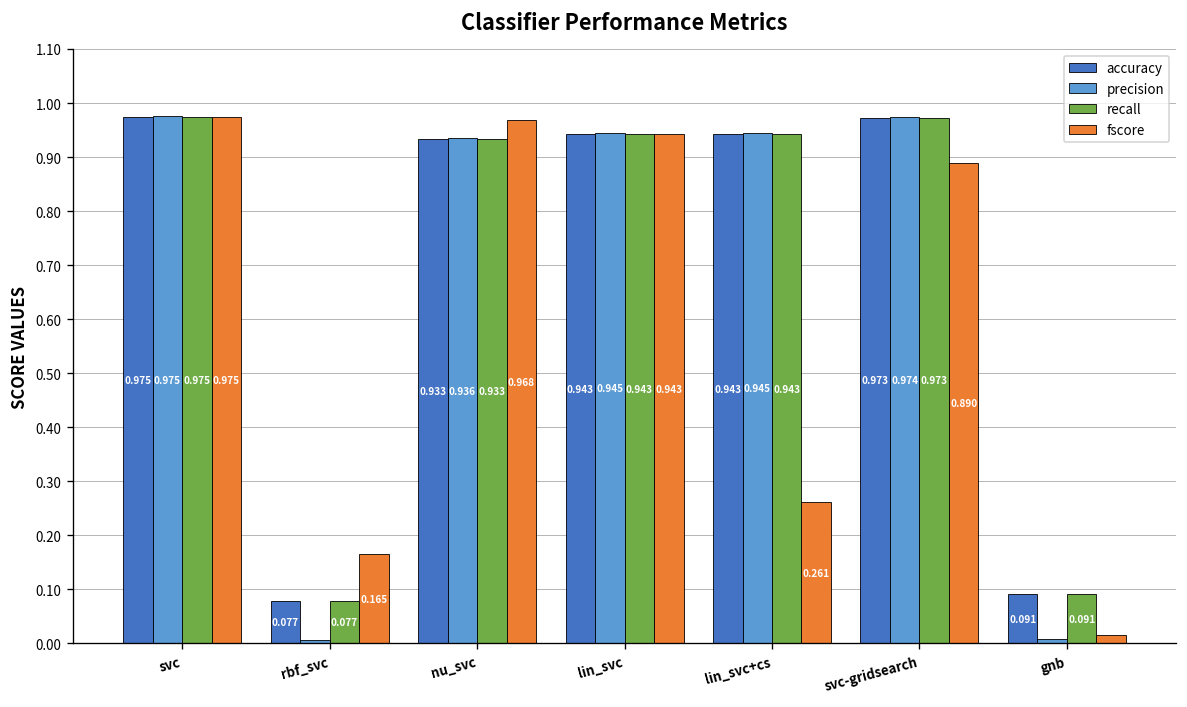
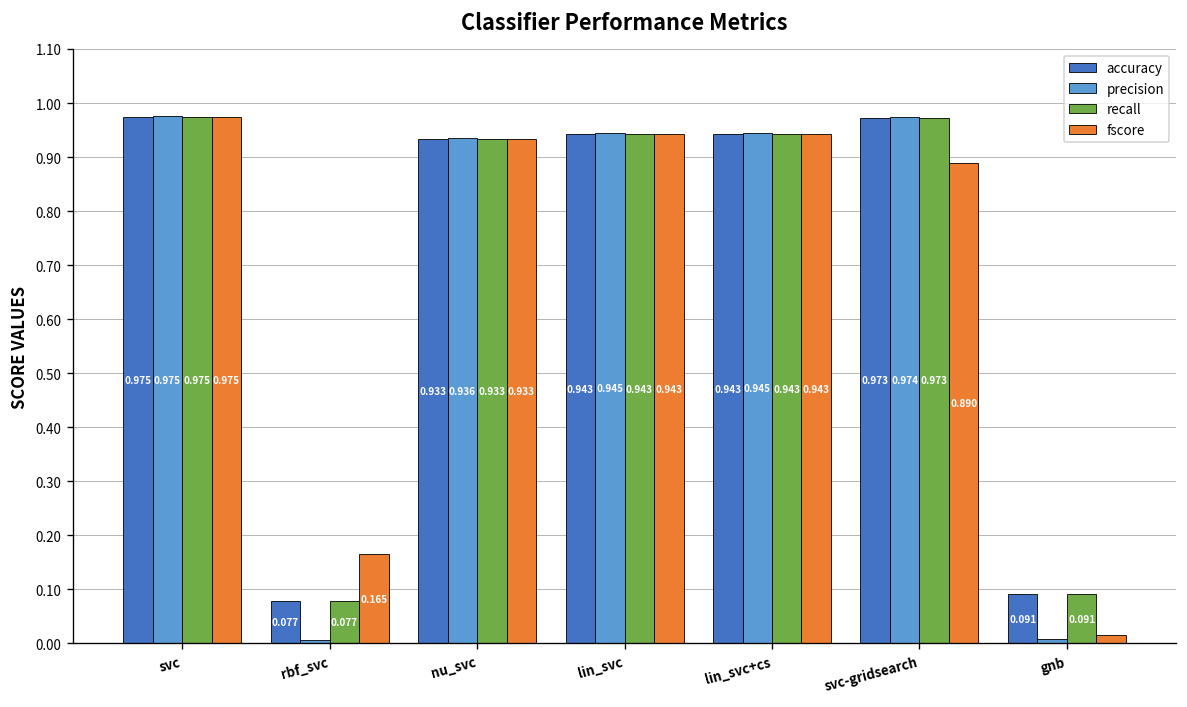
  {
    "recall": {
      "svc": 0.975,
      "rbf_svc": 0.077,
      "nu_svc": 0.933,
      "lin_svc": 0.943,
      "lin_svc+cs": 0.943,
      "svc-gridsearch": 0.973,
      "gnb": 0.091
    },
    "fscore": {
      "svc": 0.975,
      "rbf_svc": 0.165,
-     "nu_svc": 0.968,
+     "nu_svc": 0.933,
      "lin_svc": 0.943,
-     "lin_svc+cs": 0.261,
+     "lin_svc+cs": 0.943,
      "svc-gridsearch": 0.890
    }
  }
